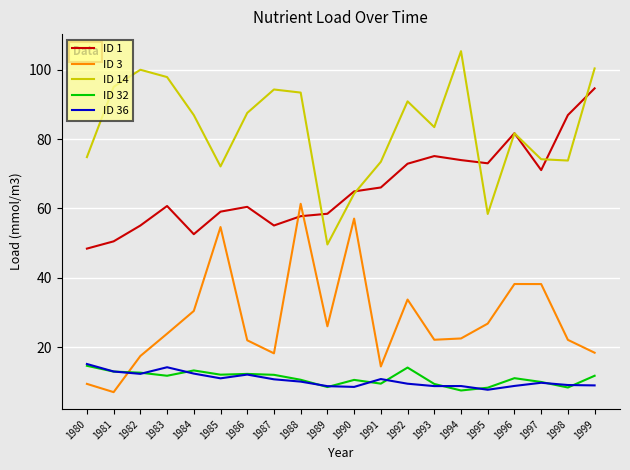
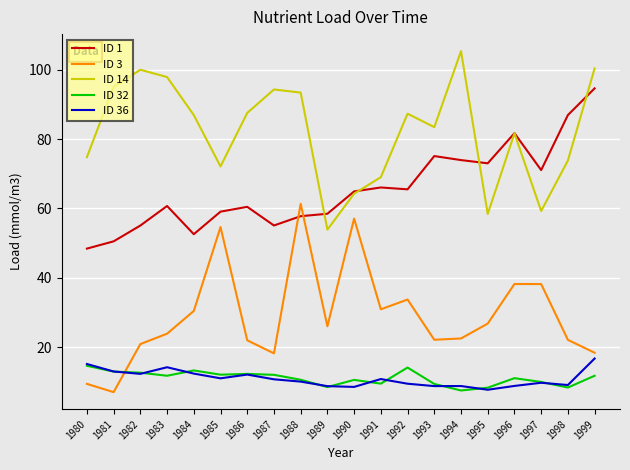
  {
    "ID 1": {
      "1980": 48,
      "1981": 51,
      "1982": 55,
      "1983": 61,
      "1984": 53,
      "1985": 59,
      "1986": 60,
      "1987": 55,
      "1988": 58,
      "1989": 58,
      "1991": 66,
-     "1992": 73,
+     "1992": 66,
      "1993": 75,
      "1994": 74,
      "1995": 73,
      "1997": 71,
      "1998": 87,
      "1999": 95
    },
    "ID 3": {
      "1980": 9,
      "1981": 7,
-     "1982": 17,
+     "1982": 21,
      "1983": 24,
      "1984": 30,
      "1985": 55,
      "1986": 22,
      "1987": 18,
      "1988": 61,
      "1989": 26,
      "1990": 57,
-     "1991": 14,
+     "1991": 31,
      "1992": 34,
      "1993": 22,
      "1994": 23,
      "1995": 27,
      "1996": 38,
      "1997": 38,
      "1998": 22,
      "1999": 18
    },
    "ID 14": {
      "1980": 75,
      "1982": 100,
      "1983": 98,
      "1984": 87,
      "1985": 72,
      "1986": 88,
      "1987": 94,
      "1988": 93,
-     "1989": 50,
-     "1991": 73,
-     "1992": 91,
+     "1989": 54,
+     "1991": 69,
+     "1992": 87,
      "1993": 83,
      "1994": 105,
      "1995": 58,
-     "1997": 74,
+     "1997": 59,
      "1998": 74,
      "1999": 100
    },
    "ID 32": {
      "1983": 12,
      "1984": 13,
      "1985": 12,
      "1987": 12,
      "1990": 11,
      "1991": 10,
      "1992": 14,
      "1994": 8,
      "1996": 11,
      "1999": 12
    },
    "ID 36": {
      "1983": 14,
      "1984": 12,
      "1985": 11,
      "1987": 11,
      "1990": 9,
      "1991": 11,
      "1992": 10,
      "1994": 9,
      "1996": 9,
-     "1999": 9
+     "1999": 17
    }
  }
